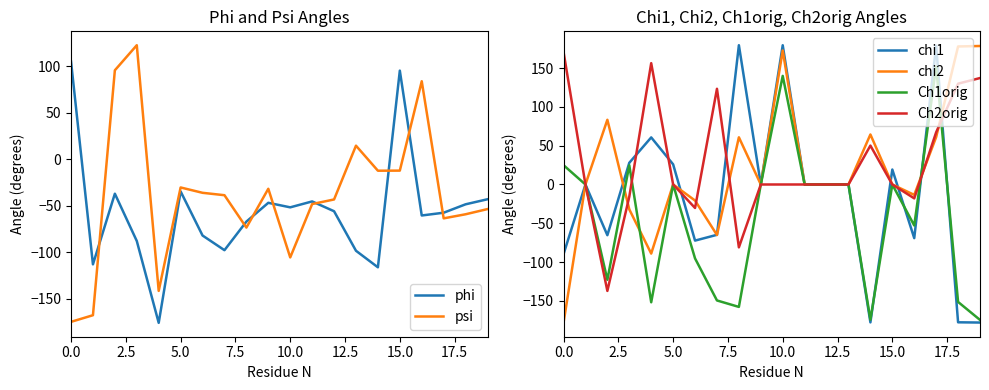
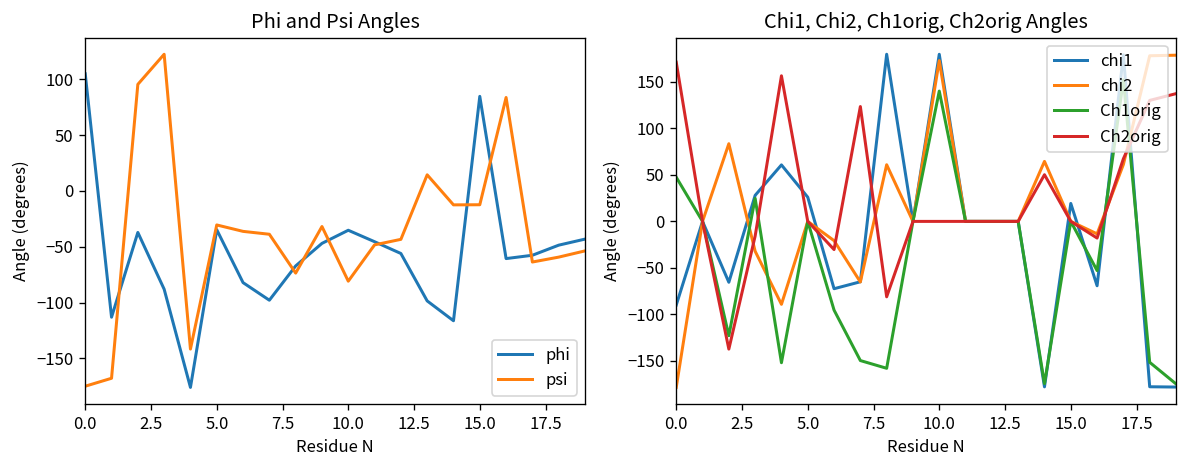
  {
    "Phi and Psi Angles": {
      "phi": {
        "0.0": 100,
        "5.0": -30,
-       "10.0": -50,
-       "15.0": 100
+       "10.0": -40,
+       "15.0": 80
      },
      "psi": {
        "0.0": -170,
        "5.0": -30,
-       "10.0": -110,
+       "10.0": -80,
        "15.0": -10
      }
    },
    "Chi1, Chi2, Ch1orig, Ch2orig Angles": {
      "chi1": {
        "0.0": -90,
        "5.0": 30,
        "10.0": 180,
        "15.0": 20
      },
      "chi2": {
        "0.0": -180,
        "10.0": 170
      },
      "Ch1orig": {
-       "0.0": 20,
+       "0.0": 50,
        "10.0": 140
      },
      "Ch2orig": {
        "0.0": 170,
        "10.0": 0
      }
    }
  }
